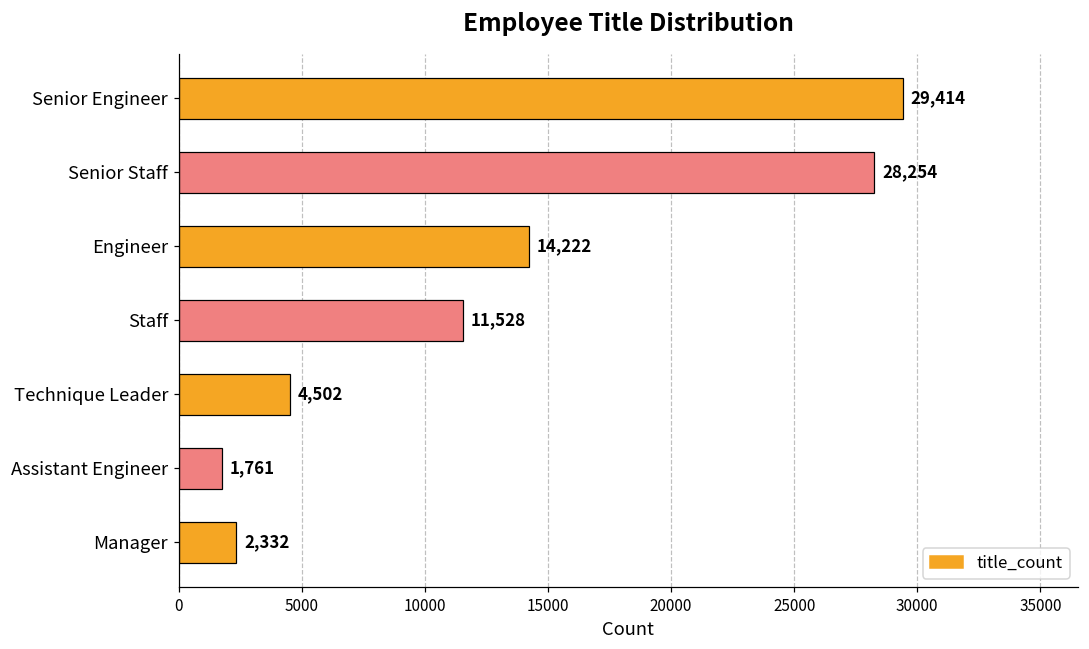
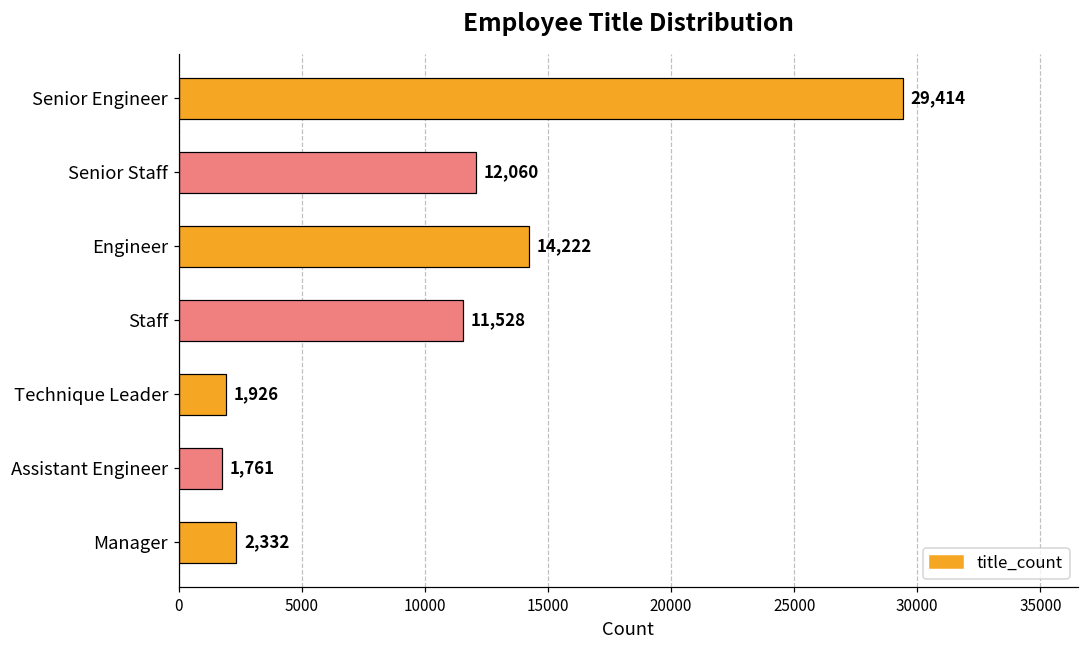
  {
    "Senior Engineer": "29,414",
-   "Senior Staff": "28,254",
+   "Senior Staff": "12,060",
    "Engineer": "14,222",
    "Staff": "11,528",
-   "Technique Leader": "4,502",
+   "Technique Leader": "1,926",
    "Assistant Engineer": "1,761",
    "Manager": "2,332"
  }
